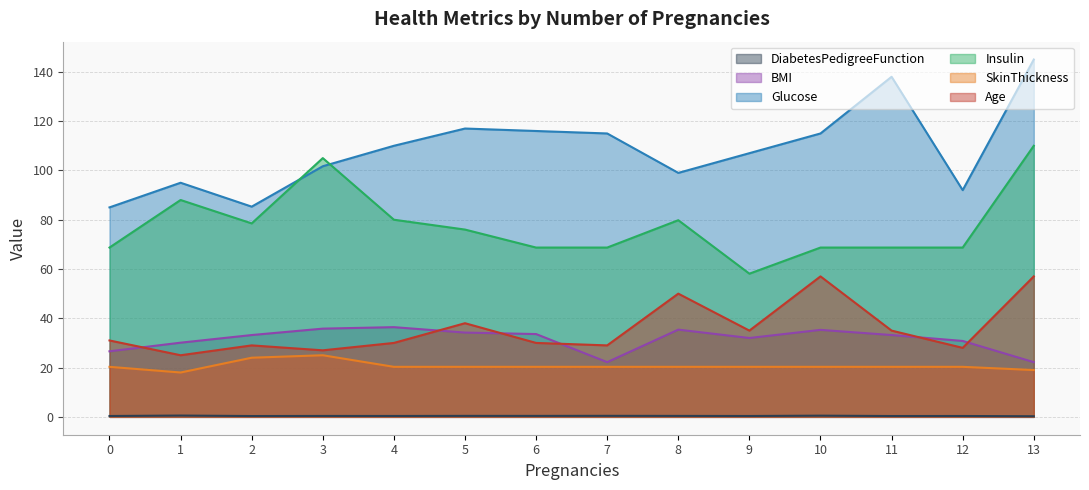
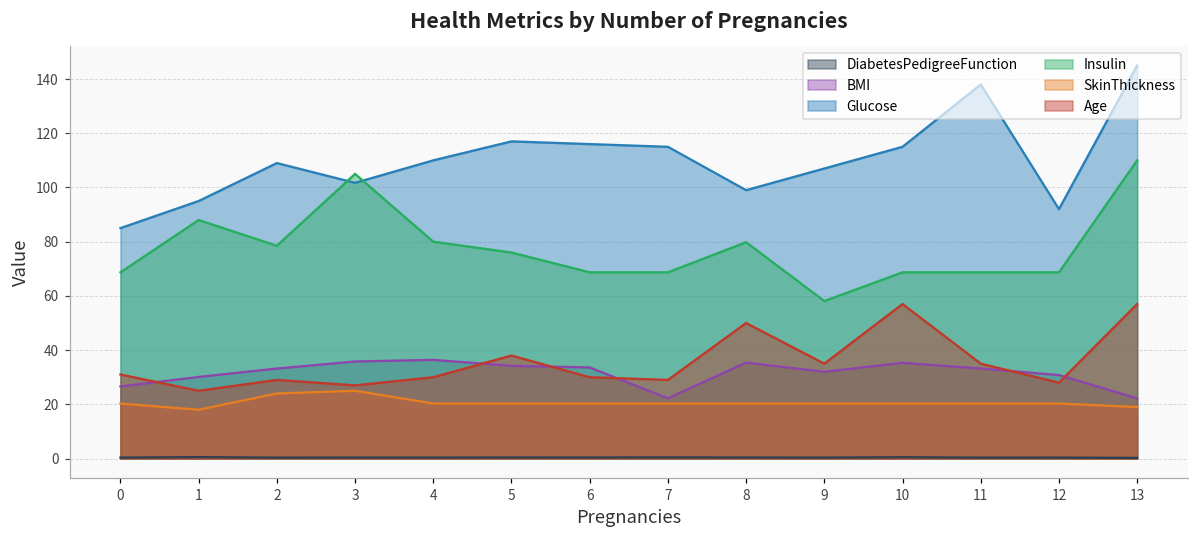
  {
    "DiabetesPedigreeFunction": {
      "0": 0,
      "1": 1,
      "2": 0,
      "3": 0,
      "4": 0,
      "5": 0,
      "6": 0,
      "7": 0,
      "8": 0,
      "9": 0,
      "10": 0,
      "11": 0,
      "12": 0,
      "13": 0
    },
    "BMI": {
      "0": 27,
      "1": 30,
      "2": 33,
      "3": 36,
      "4": 36,
      "5": 34,
      "6": 34,
      "7": 22,
      "8": 35,
      "9": 32,
      "10": 35,
      "11": 33,
      "12": 31,
      "13": 22
    },
    "Glucose": {
      "0": 85,
      "1": 95,
-     "2": 85,
+     "2": 109,
      "3": 102,
      "4": 110,
      "5": 117,
      "6": 116,
      "7": 115,
      "8": 99,
      "9": 107,
      "10": 115,
      "12": 92
    },
    "Insulin": {
      "0": 69,
      "1": 88,
      "2": 79,
      "3": 105,
      "4": 80,
      "5": 76,
      "6": 69,
      "7": 69,
      "8": 80,
      "9": 58,
      "10": 69,
      "11": 69,
      "12": 69,
      "13": 110
    }
  }
